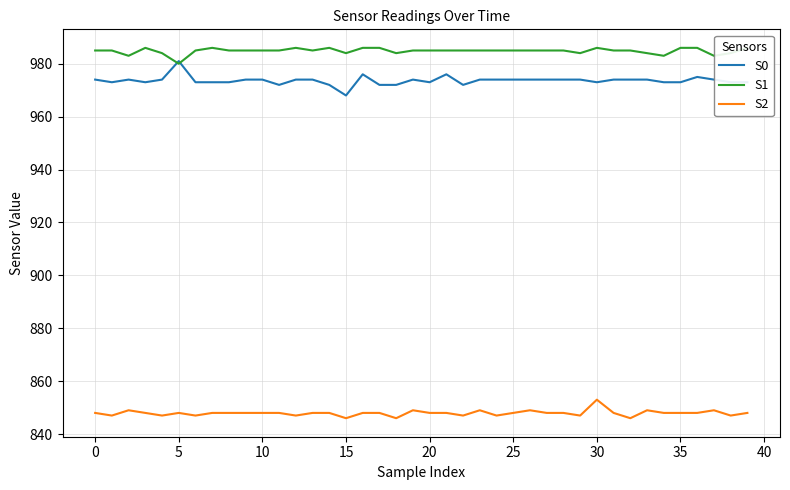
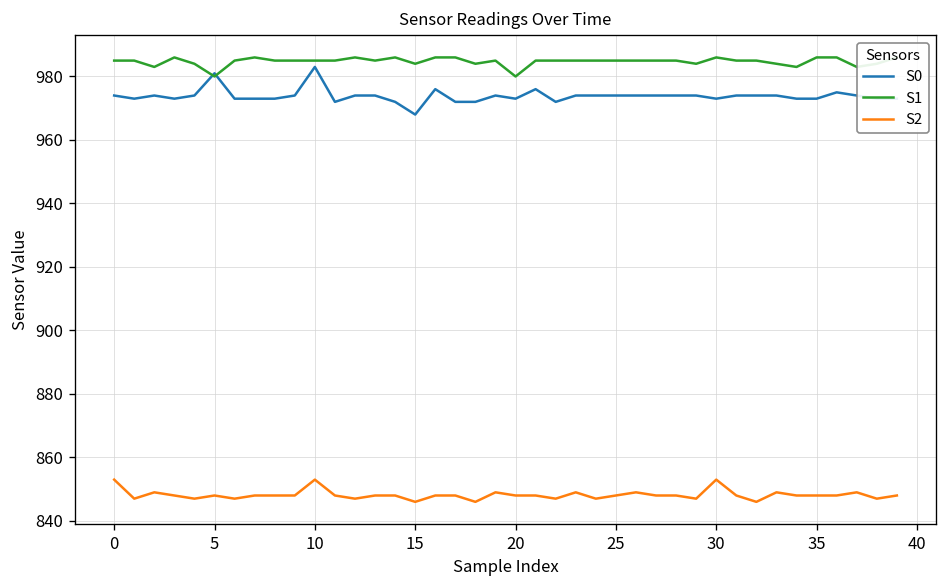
  {
    "S0": {
      "0": 974,
      "5": 981,
-     "10": 974,
+     "10": 983,
      "15": 968,
      "20": 973,
      "25": 974,
      "30": 973,
      "35": 973
    },
    "S1": {
      "0": 985,
      "5": 980,
      "10": 985,
      "15": 984,
-     "20": 985,
+     "20": 980,
      "25": 985,
      "30": 986,
      "35": 986
    },
    "S2": {
-     "0": 848,
+     "0": 853,
      "5": 848,
-     "10": 848,
+     "10": 853,
      "15": 846,
      "20": 848,
      "25": 848,
      "30": 853,
      "35": 848
    }
  }
